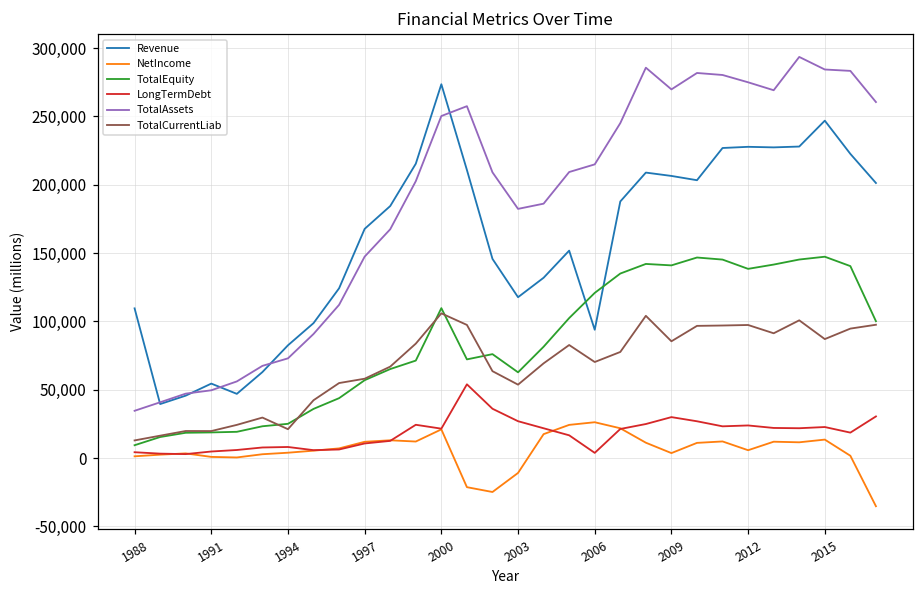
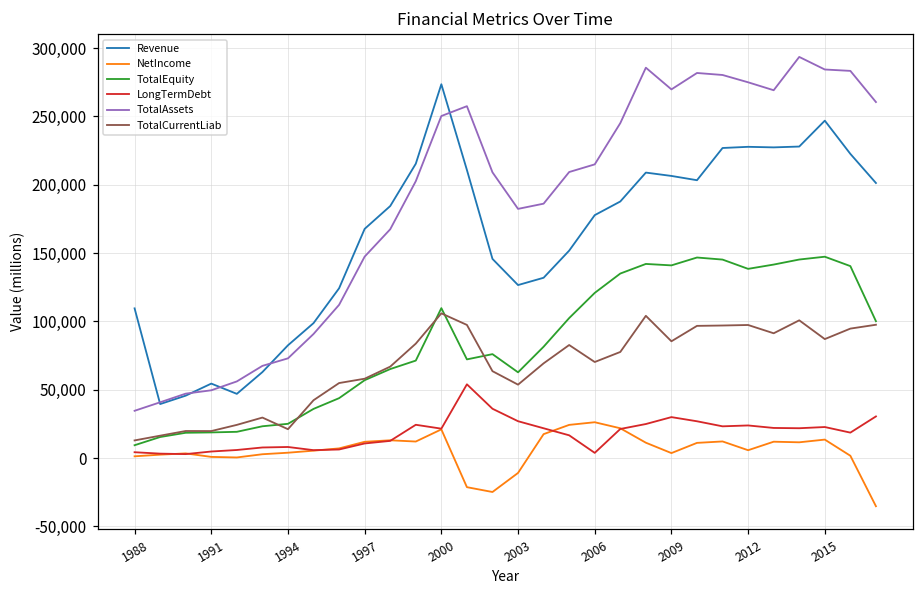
  {
    "Revenue": {
      "1988": "110,000",
      "1991": "55,000",
      "1994": "83,000",
      "1997": "168,000",
      "2000": "274,000",
-     "2003": "118,000",
-     "2006": "94,000",
+     "2003": "127,000",
+     "2006": "178,000",
      "2009": "206,000",
      "2012": "228,000",
      "2015": "247,000"
    },
    "NetIncome": {
      "1988": "1,000",
      "1991": "1,000",
      "1994": "4,000",
      "2003": "-11,000",
      "2006": "26,000",
      "2009": "4,000",
      "2012": "6,000",
      "2015": "14,000"
    },
    "TotalEquity": {
      "1988": "9,000",
      "1994": "25,000",
      "2000": "110,000",
      "2003": "63,000",
      "2006": "121,000",
      "2009": "141,000",
      "2012": "138,000",
      "2015": "147,000"
    },
    "LongTermDebt": {
      "1988": "4,000",
      "1991": "5,000",
      "1994": "8,000",
      "2003": "27,000",
      "2006": "4,000",
      "2009": "30,000",
      "2012": "24,000",
      "2015": "23,000"
    },
    "TotalAssets": {
      "1988": "35,000",
      "1991": "50,000",
      "1994": "73,000",
      "1997": "147,000",
      "2000": "250,000",
      "2003": "182,000",
      "2006": "215,000",
      "2009": "270,000",
      "2012": "275,000",
      "2015": "284,000"
    },
    "TotalCurrentLiab": {
      "1988": "13,000",
      "1994": "21,000",
      "2000": "106,000",
      "2003": "54,000",
      "2006": "70,000",
      "2009": "85,000",
      "2012": "97,000",
      "2015": "87,000"
    }
  }
